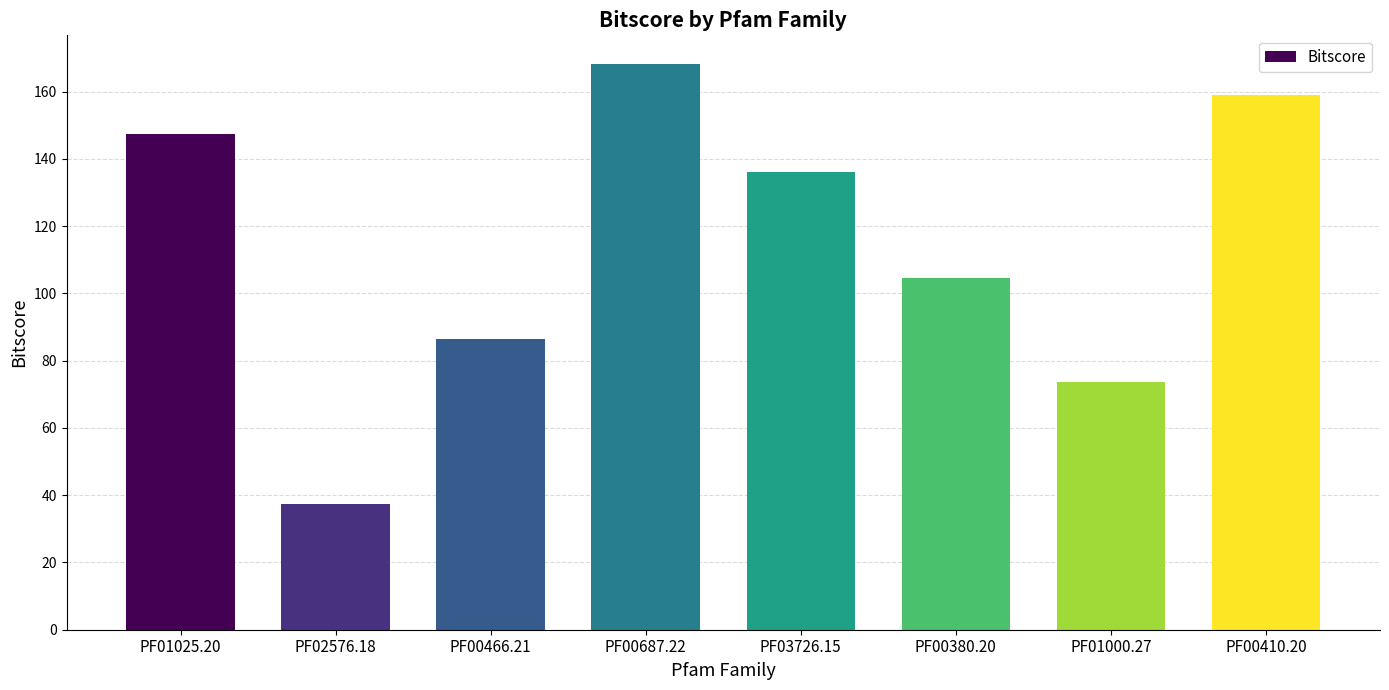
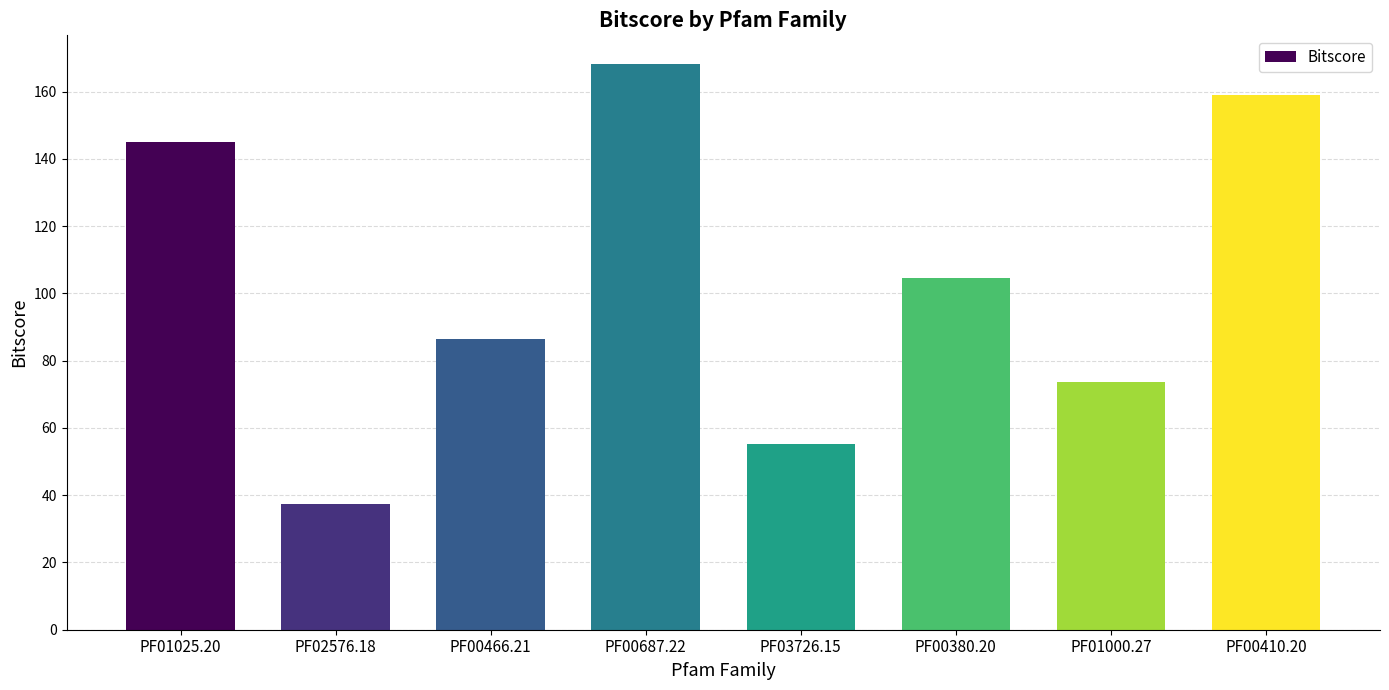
  {
-   "PF01025.20": 147,
+   "PF01025.20": 145,
    "PF02576.18": 37,
    "PF00466.21": 87,
    "PF00687.22": 168,
-   "PF03726.15": 136,
+   "PF03726.15": 55,
    "PF00380.20": 105,
    "PF01000.27": 74,
    "PF00410.20": 159
  }
